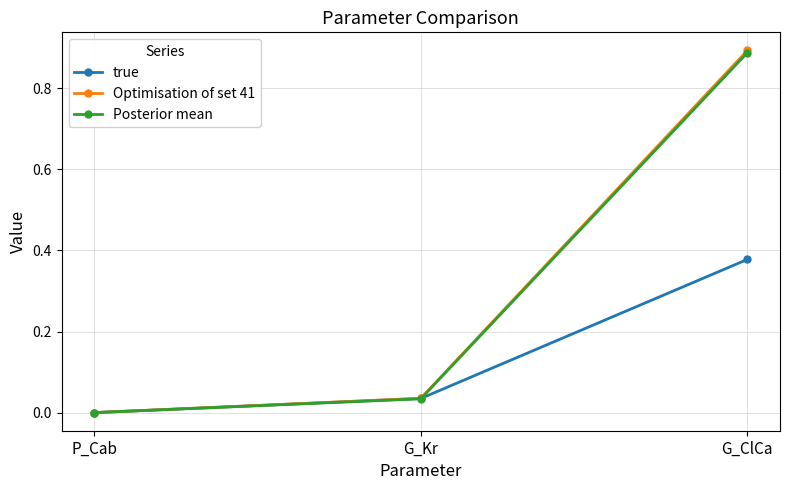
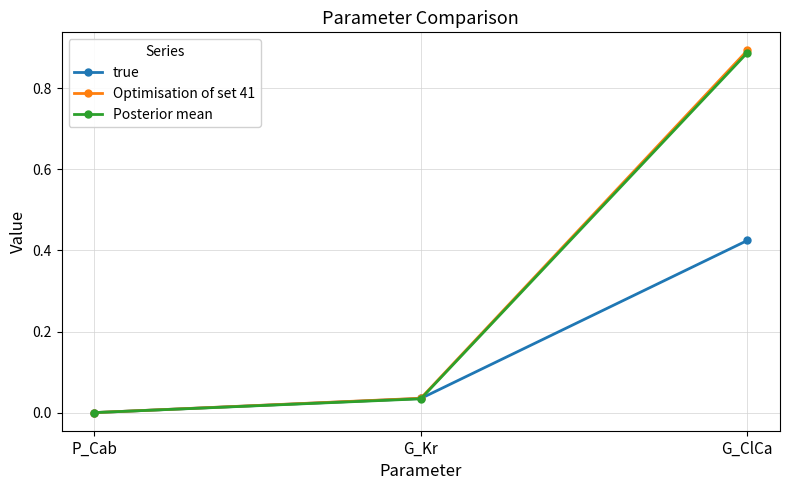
  {
    "true": {
-     "G_ClCa": 0.38
+     "G_ClCa": 0.42
    }
  }
